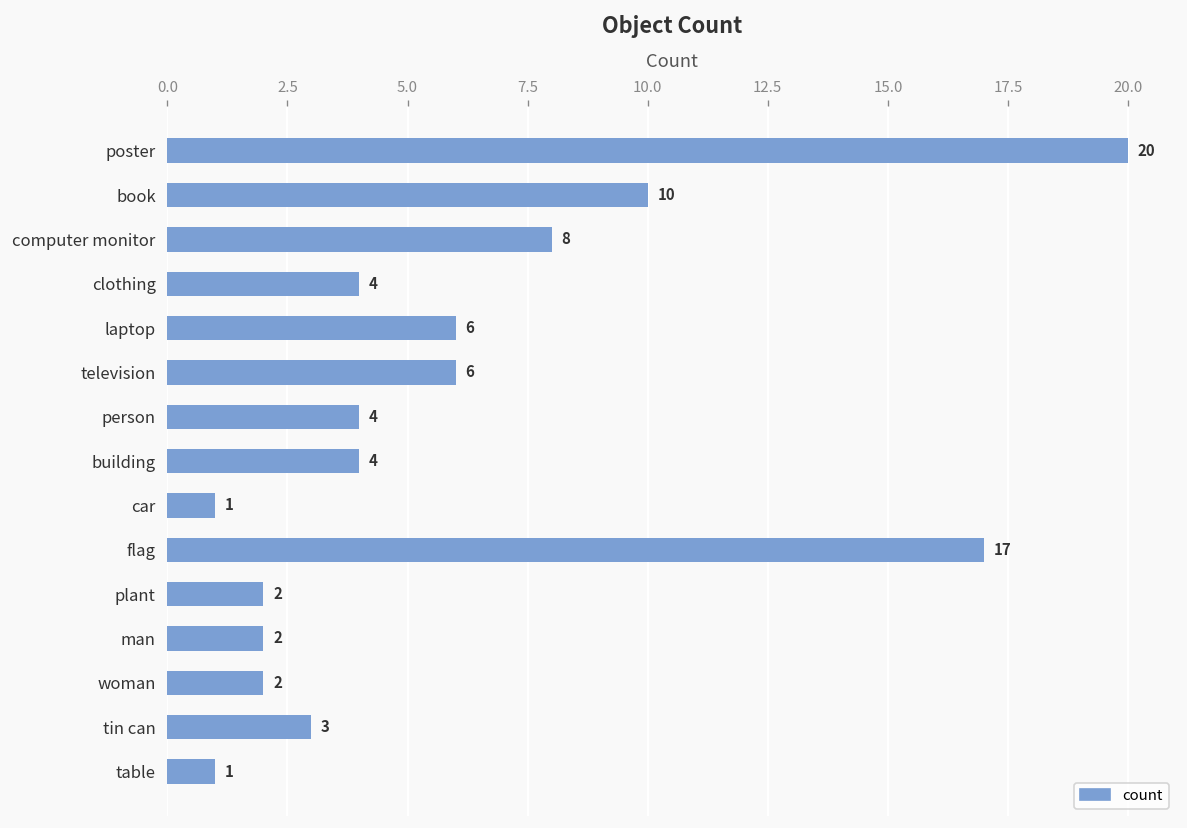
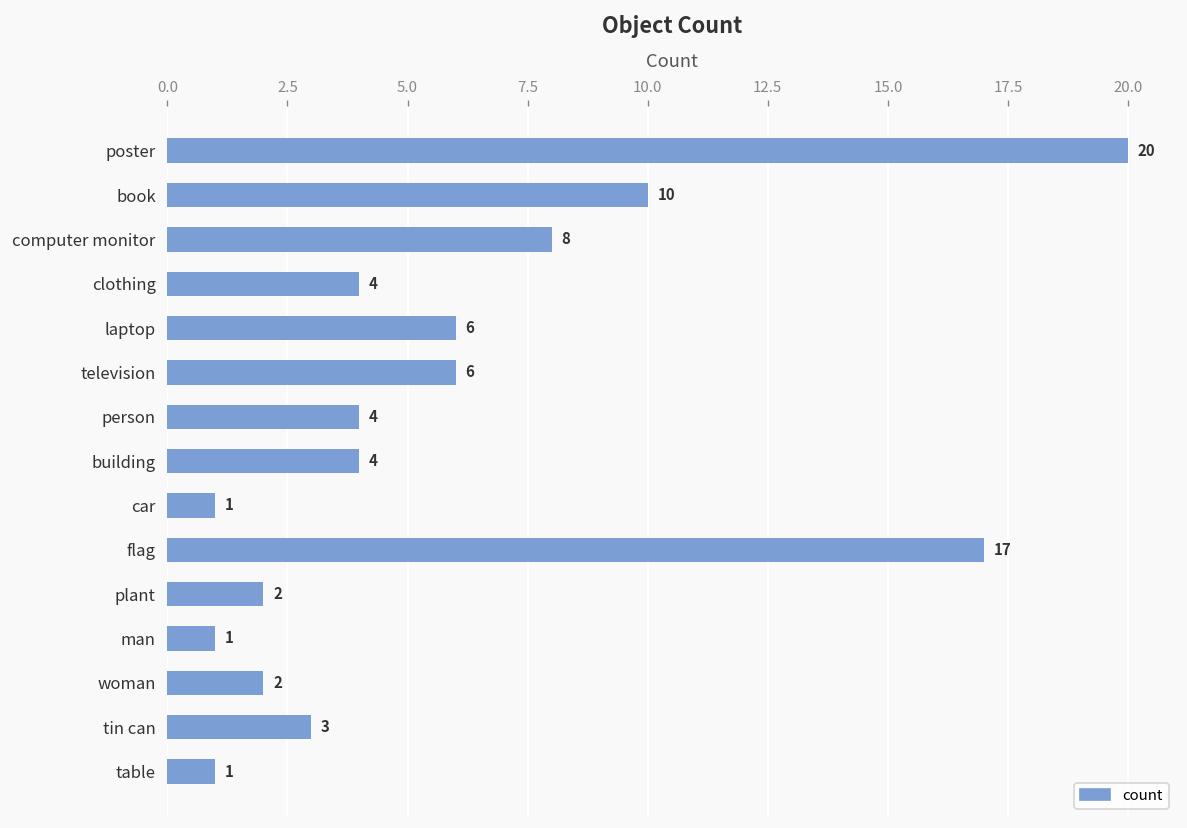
  {
    "poster": 20,
    "book": 10,
    "computer monitor": 8,
    "clothing": 4,
    "laptop": 6,
    "television": 6,
    "person": 4,
    "building": 4,
    "car": 1,
    "flag": 17,
    "plant": 2,
-   "man": 2,
+   "man": 1,
    "woman": 2,
    "tin can": 3,
    "table": 1
  }
